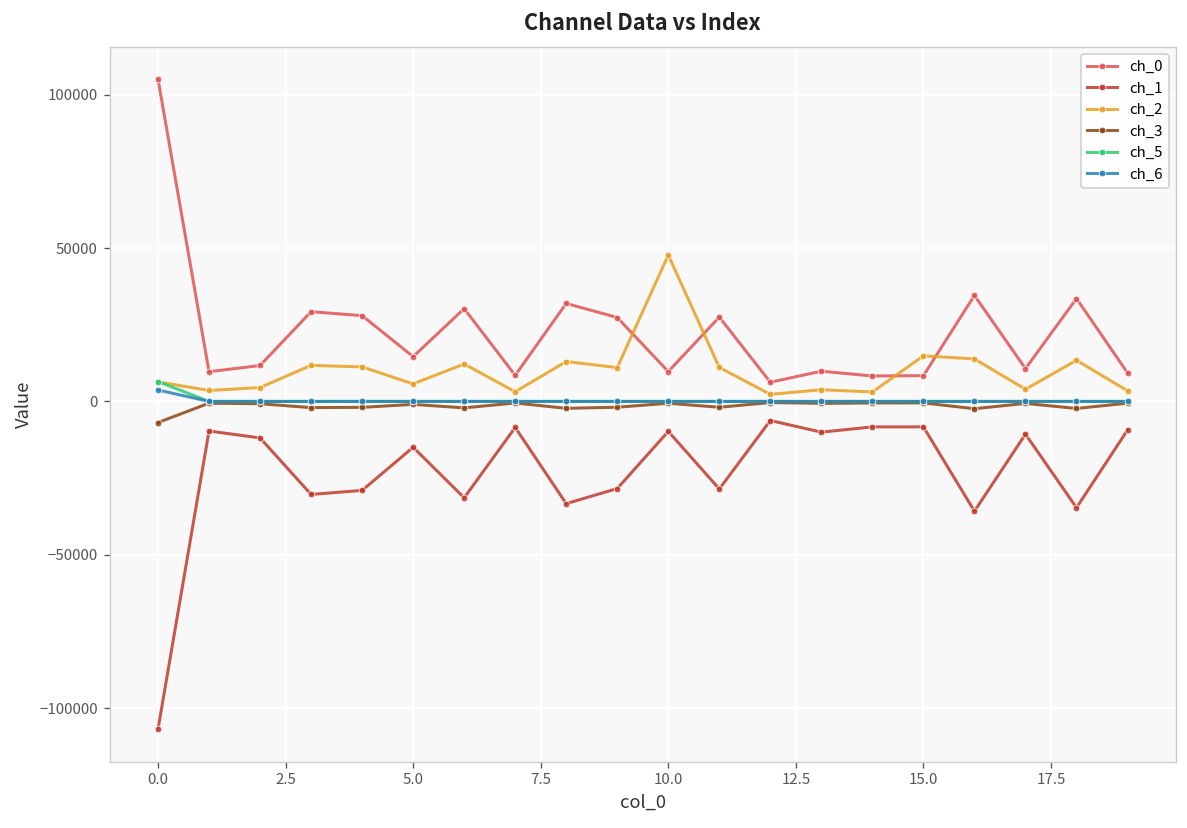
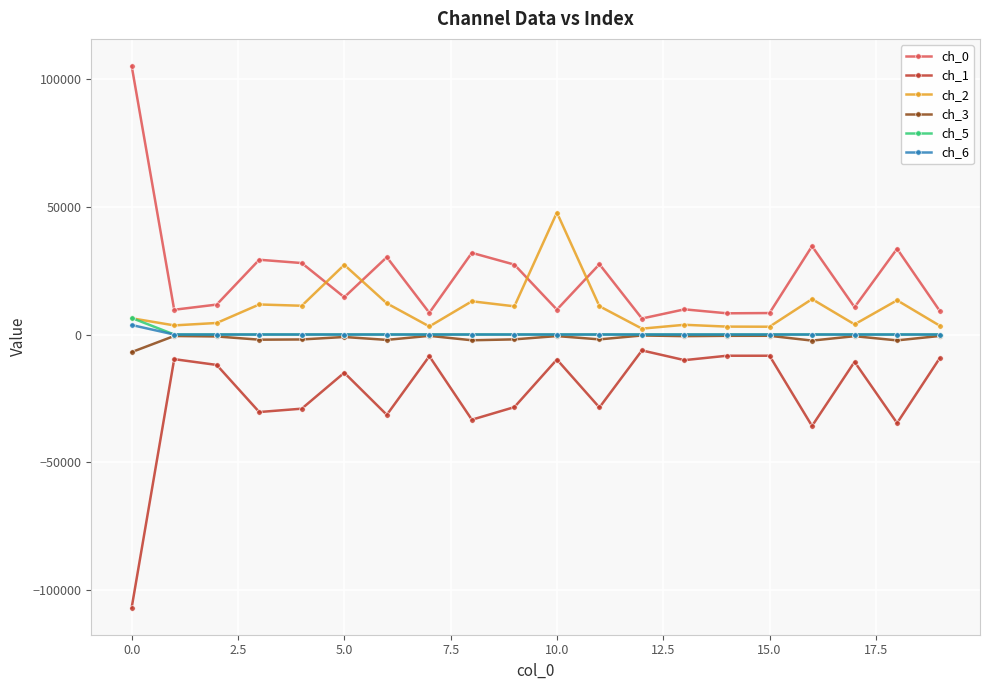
  {
    "ch_2": {
-     "5.0": 6000,
+     "5.0": 27000,
      "10.0": 48000,
-     "15.0": 15000
+     "15.0": 3000
    },
    "ch_6": {
      "0.0": 4000
    }
  }
